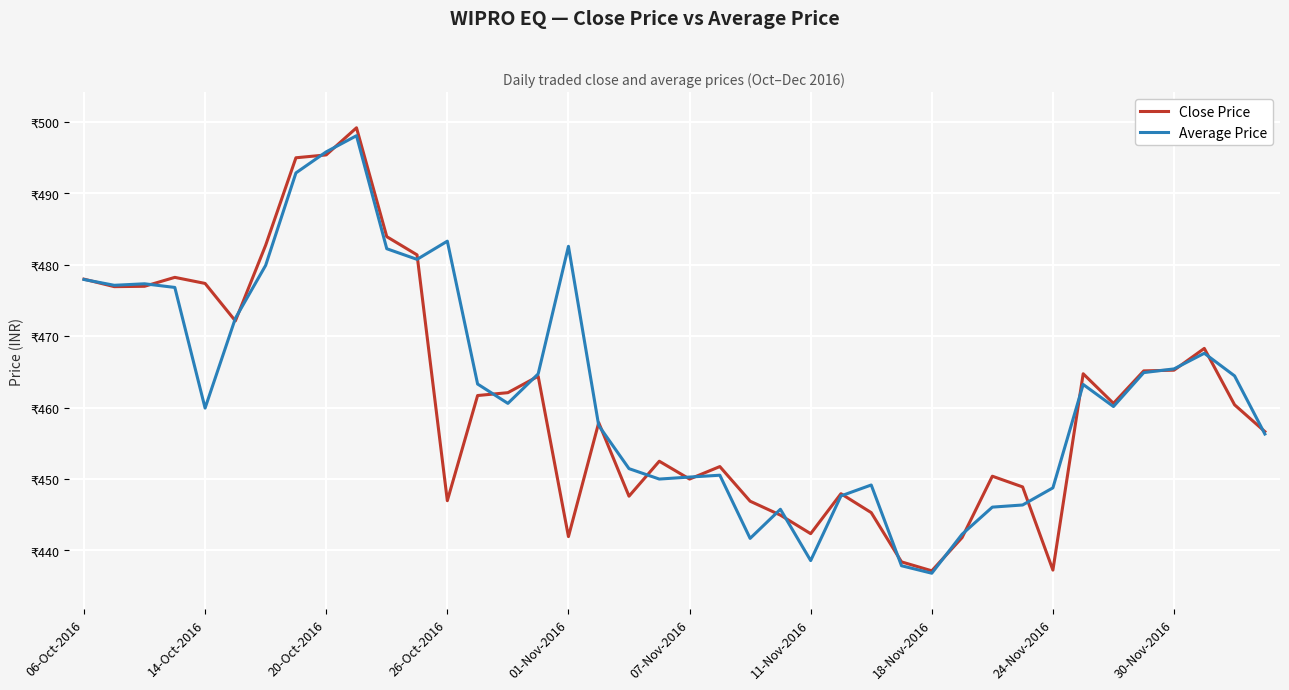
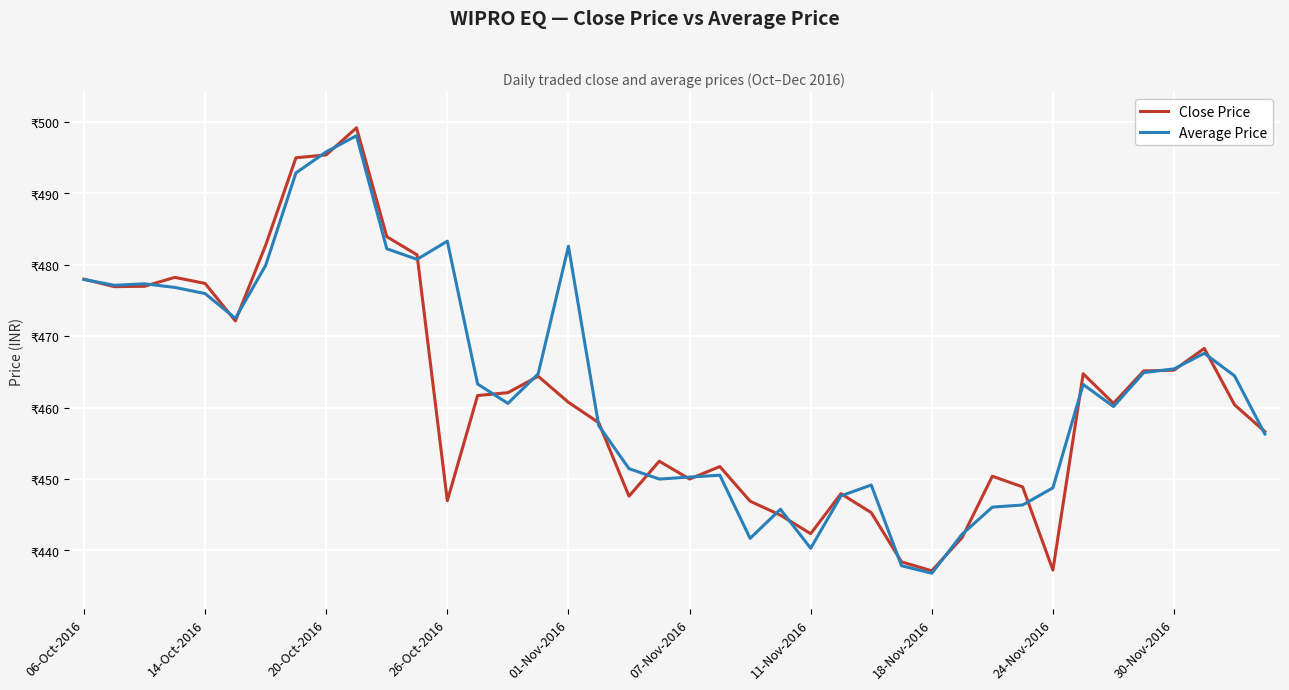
  {
    "Close Price": {
      "14-Oct-2016": "₹477",
      "20-Oct-2016": "₹495",
      "26-Oct-2016": "₹447",
-     "01-Nov-2016": "₹442",
+     "01-Nov-2016": "₹461",
      "11-Nov-2016": "₹442",
      "24-Nov-2016": "₹437"
    },
    "Average Price": {
-     "14-Oct-2016": "₹460",
+     "14-Oct-2016": "₹476",
      "20-Oct-2016": "₹496",
      "26-Oct-2016": "₹483",
      "01-Nov-2016": "₹483",
-     "11-Nov-2016": "₹439",
+     "11-Nov-2016": "₹440",
      "24-Nov-2016": "₹449"
    }
  }
